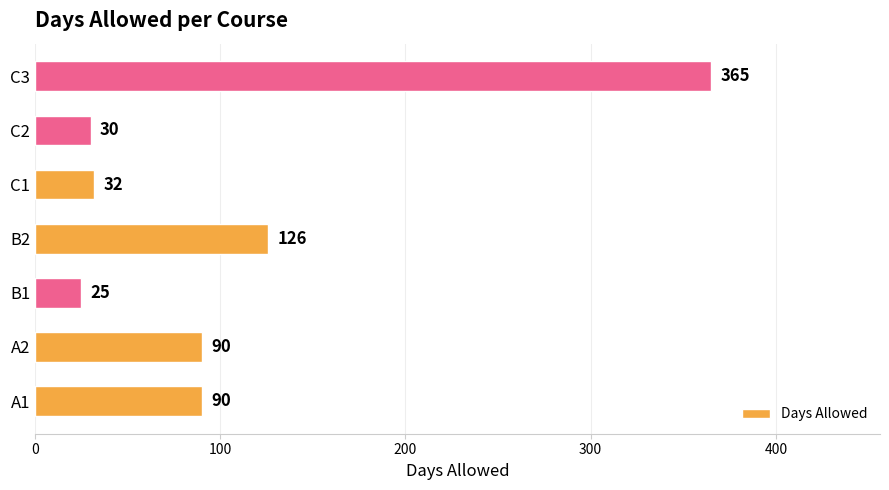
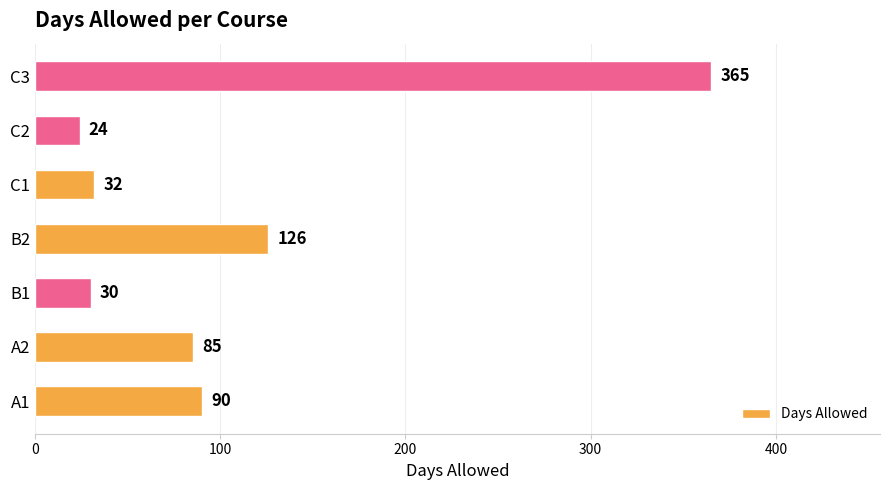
  {
    "C3": 365,
-   "C2": 30,
+   "C2": 24,
    "C1": 32,
    "B2": 126,
-   "B1": 25,
-   "A2": 90,
+   "B1": 30,
+   "A2": 85,
    "A1": 90
  }
